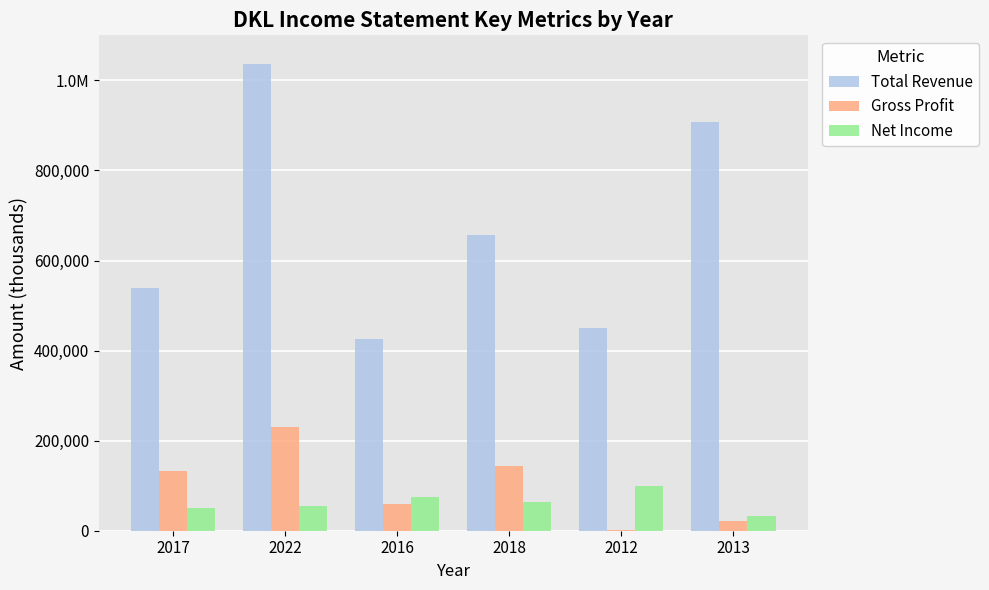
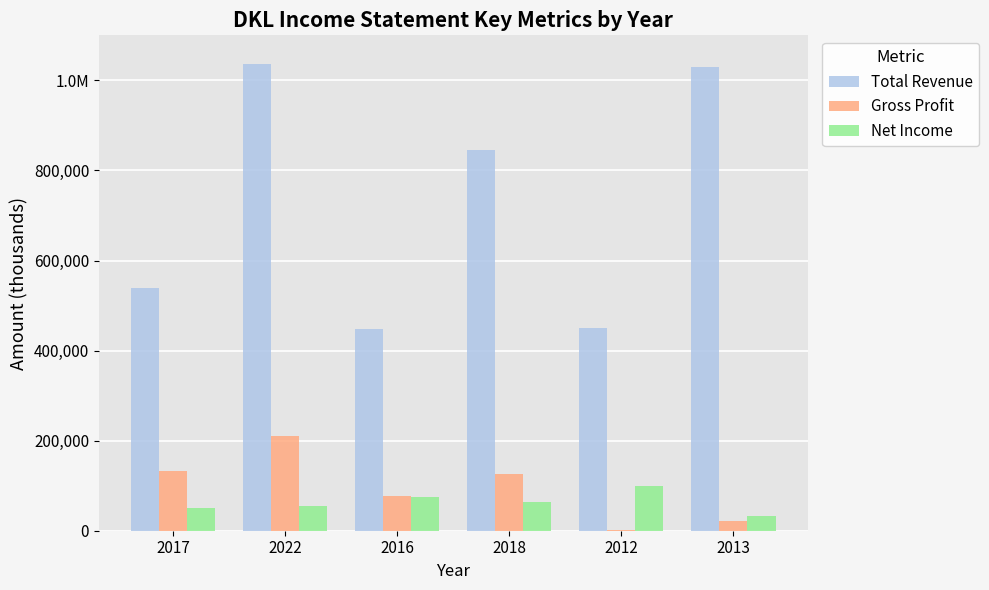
  {
    "Total Revenue": {
      "2017": "540,000",
      "2022": "1,040,000",
-     "2016": "420,000",
-     "2018": "660,000",
+     "2016": "450,000",
+     "2018": "840,000",
      "2012": "450,000",
-     "2013": "910,000"
+     "2013": "1,030,000"
    },
    "Gross Profit": {
      "2017": "130,000",
-     "2022": "230,000",
-     "2016": "60,000",
-     "2018": "140,000",
+     "2022": "210,000",
+     "2016": "80,000",
+     "2018": "130,000",
      "2013": "20,000"
    },
    "Net Income": {
      "2017": "50,000",
      "2022": "50,000",
      "2016": "80,000",
      "2018": "60,000",
      "2012": "100,000",
      "2013": "30,000"
    }
  }
